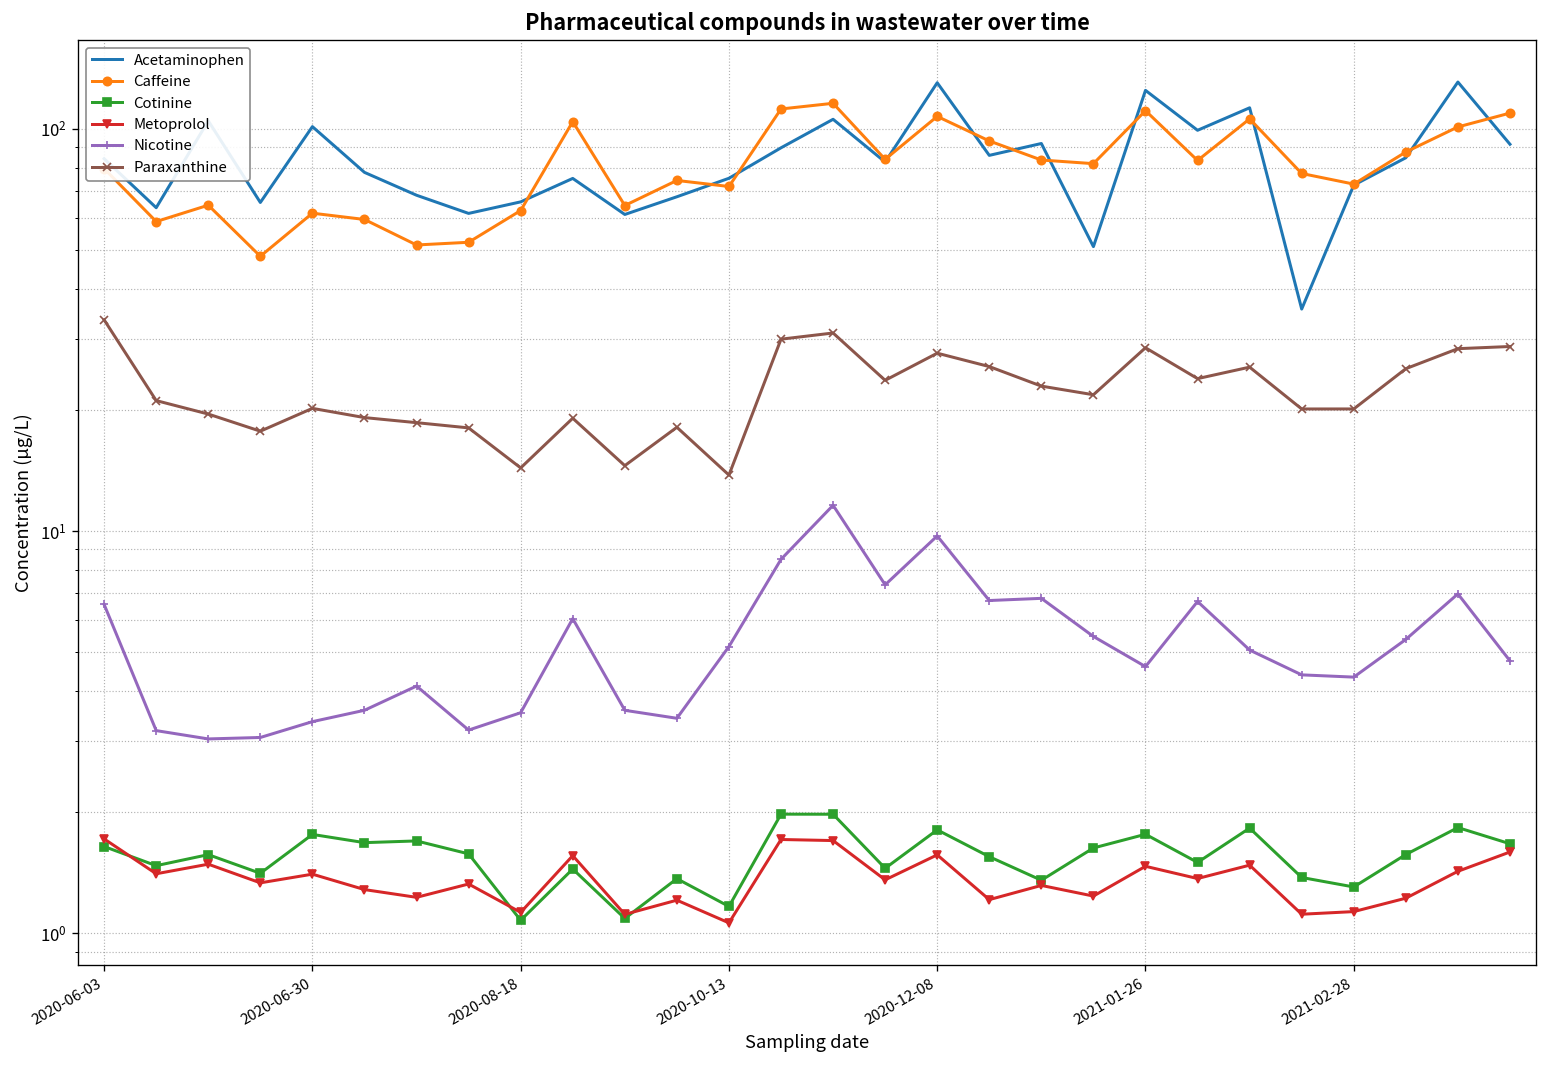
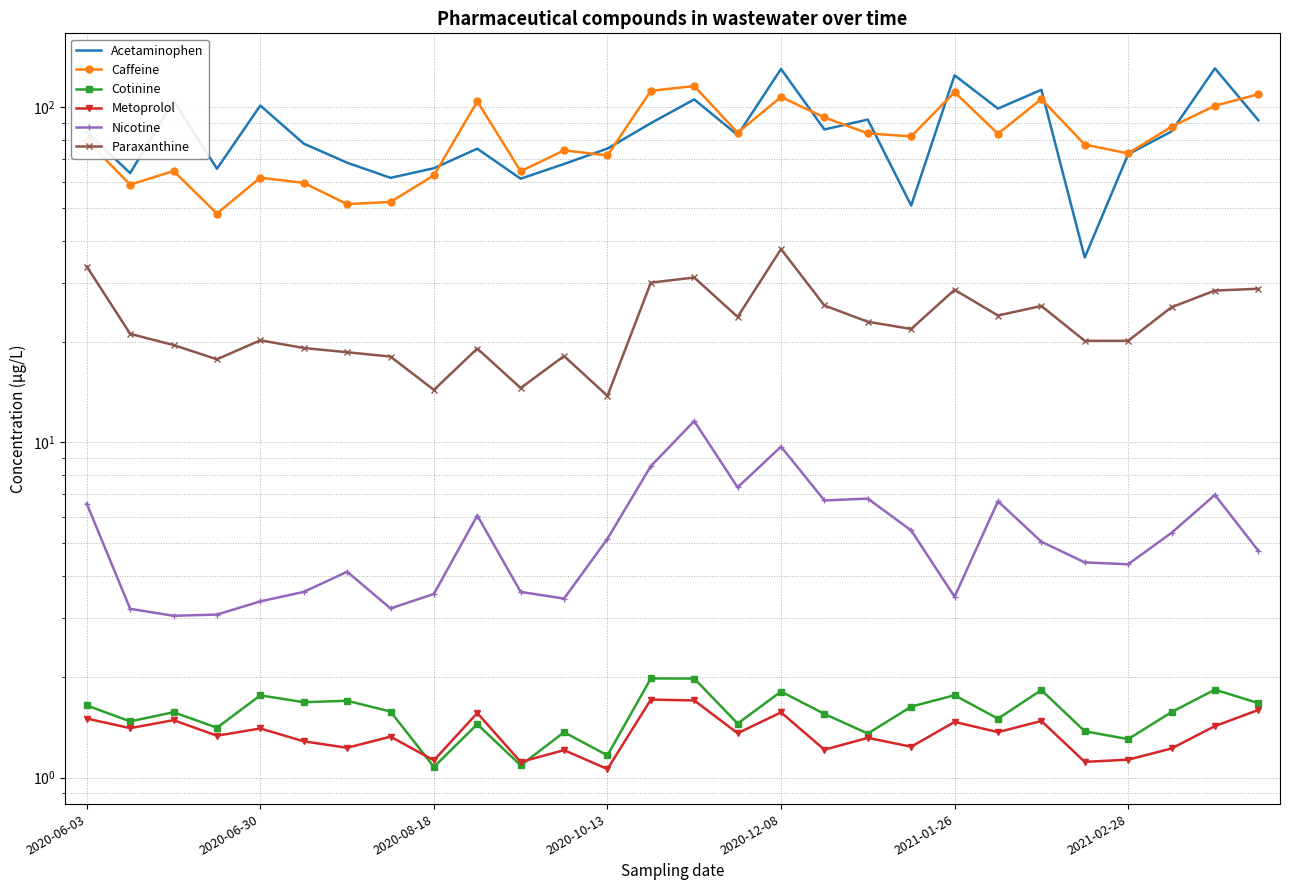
  {
    "Acetaminophen": {
      "2020-06-30": 101,
      "2020-08-18": 66,
      "2020-10-13": 75,
      "2020-12-08": 130,
      "2021-01-26": 125
    },
    "Caffeine": {
      "2020-06-30": 62,
      "2020-08-18": 63,
      "2020-10-13": 72,
      "2020-12-08": 107,
      "2021-01-26": 111
    },
    "Cotinine": {
      "2020-06-03": 1.6,
      "2020-06-30": 1.8,
      "2020-08-18": 1.08,
      "2020-10-13": 1.17,
      "2020-12-08": 1.8,
      "2021-01-26": 1.8,
      "2021-02-28": 1.3
    },
    "Metoprolol": {
-     "2020-06-03": 1.7,
+     "2020-06-03": 1.5,
      "2020-06-30": 1.4,
      "2020-08-18": 1.13,
      "2020-10-13": 1.06,
      "2020-12-08": 1.6,
      "2021-01-26": 1.5,
      "2021-02-28": 1.13
    },
    "Nicotine": {
      "2020-06-03": 6.6,
      "2020-06-30": 3.4,
      "2020-08-18": 3.5,
      "2020-10-13": 5.2,
      "2020-12-08": 9.7,
-     "2021-01-26": 4.6,
+     "2021-01-26": 3.5,
      "2021-02-28": 4.3
    },
    "Paraxanthine": {
      "2020-06-03": 33,
      "2020-06-30": 20,
      "2020-08-18": 14.3,
      "2020-10-13": 14,
-     "2020-12-08": 28,
+     "2020-12-08": 38,
      "2021-01-26": 29,
      "2021-02-28": 20
    }
  }
